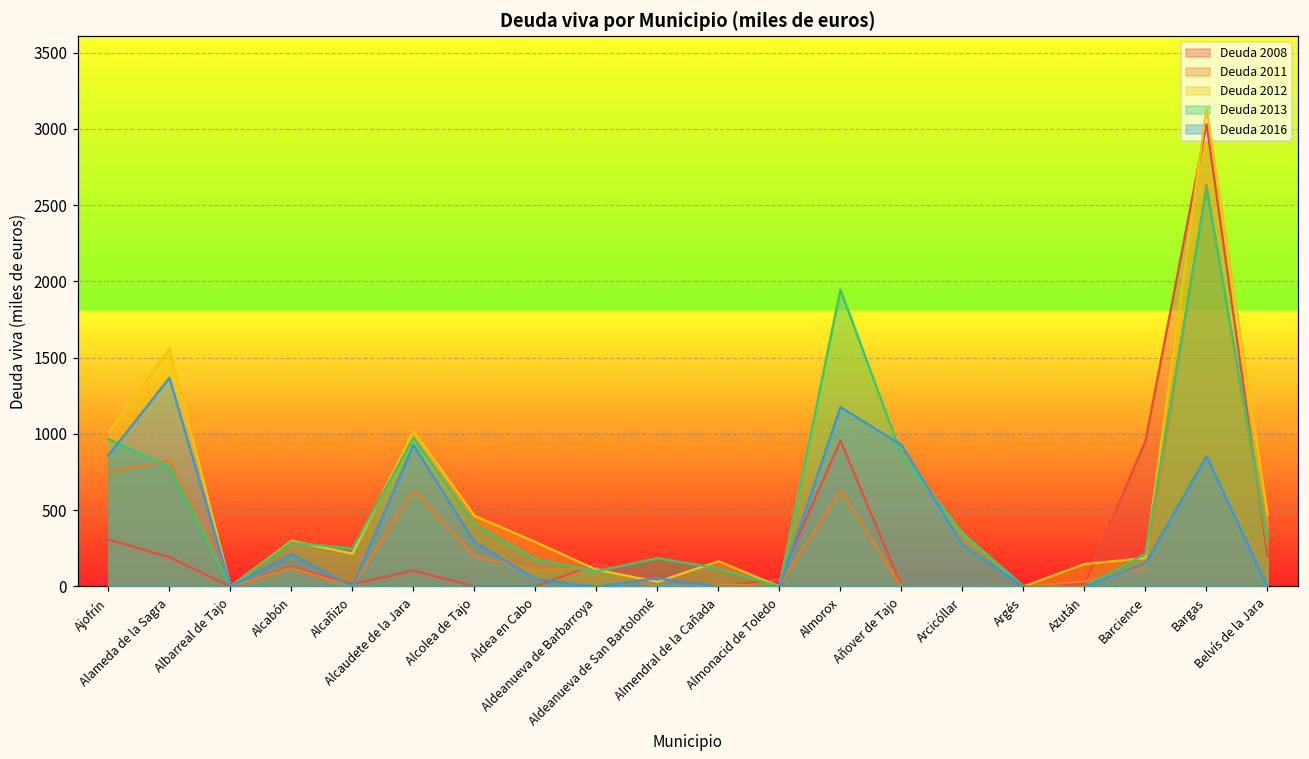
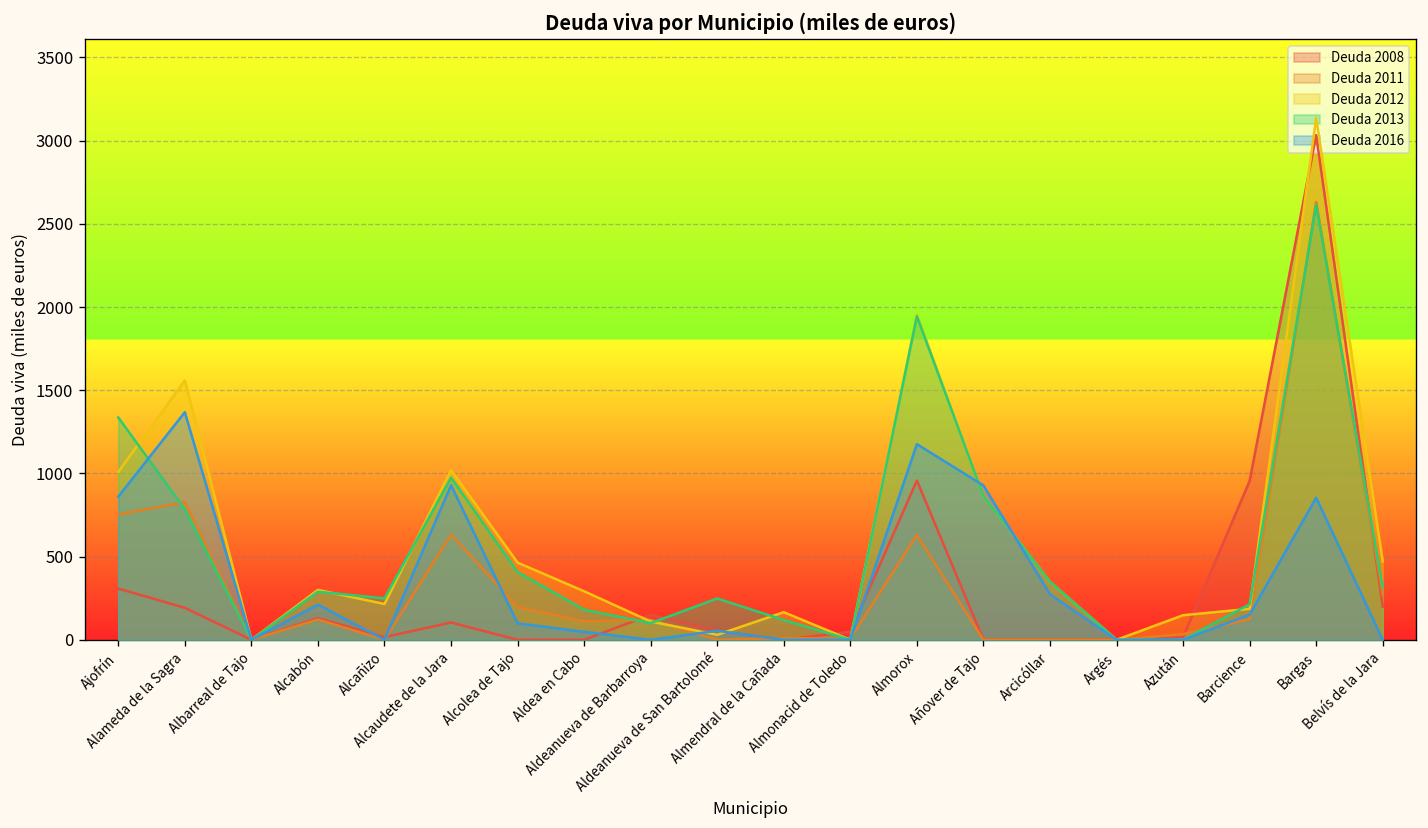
  {
    "Deuda 2013": {
-     "Ajofrín": 970,
+     "Ajofrín": 1340,
      "Alameda de la Sagra": 780,
      "Alcañizo": 250,
      "Alcaudete de la Jara": 970,
      "Alcolea de Tajo": 410,
      "Aldea en Cabo": 180,
-     "Aldeanueva de San Bartolomé": 190,
+     "Aldeanueva de San Bartolomé": 250,
      "Almendral de la Cañada": 120,
      "Barcience": 210,
      "Bargas": 2610,
      "Belvís de la Jara": 310
    },
    "Deuda 2016": {
      "Ajofrín": 860,
      "Alameda de la Sagra": 1370,
      "Alcabón": 210,
      "Alcaudete de la Jara": 930,
-     "Alcolea de Tajo": 290,
+     "Alcolea de Tajo": 100,
      "Aldea en Cabo": 50,
      "Aldeanueva de Barbarroya": 0,
      "Almorox": 1180,
      "Añover de Tajo": 930,
      "Arcicóllar": 270,
      "Barcience": 150,
      "Bargas": 850,
      "Belvís de la Jara": 0
    }
  }
